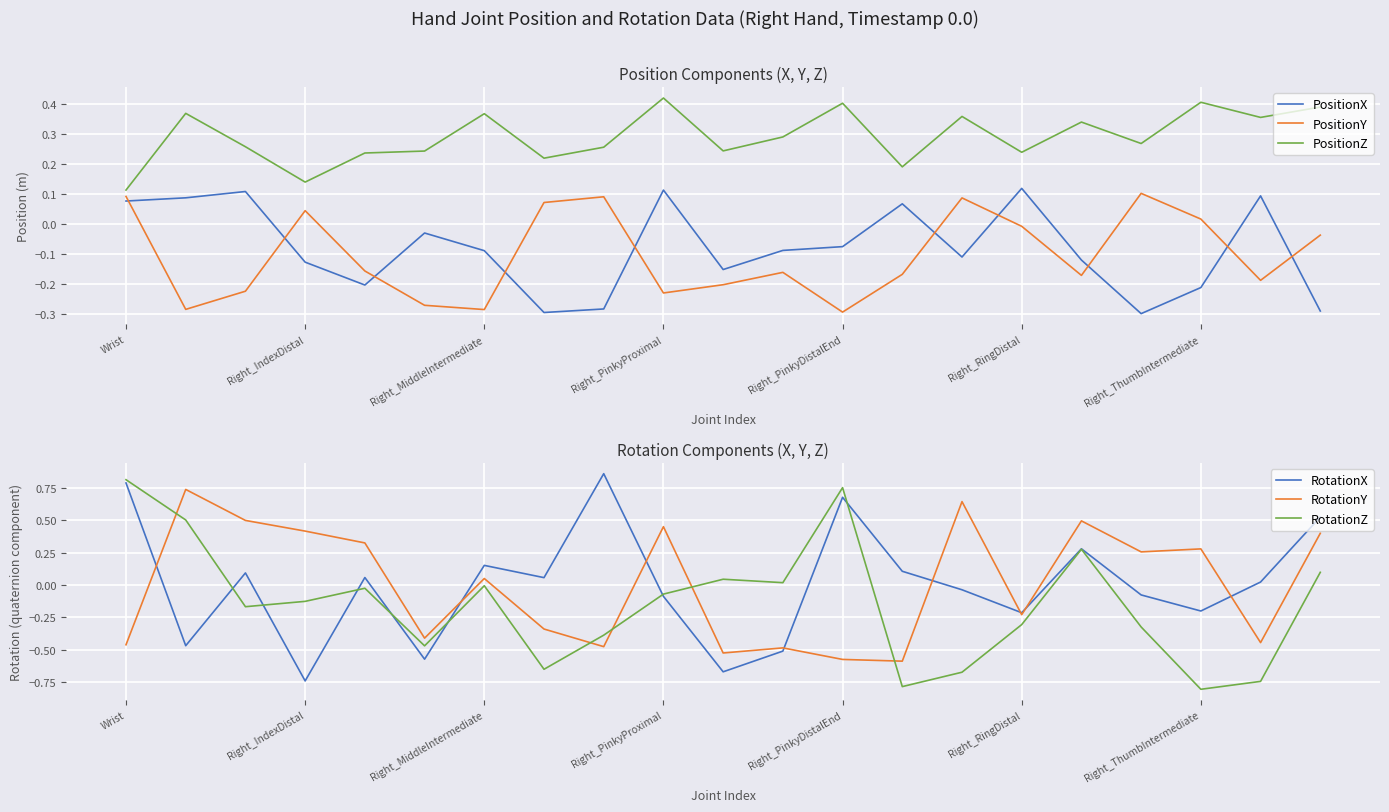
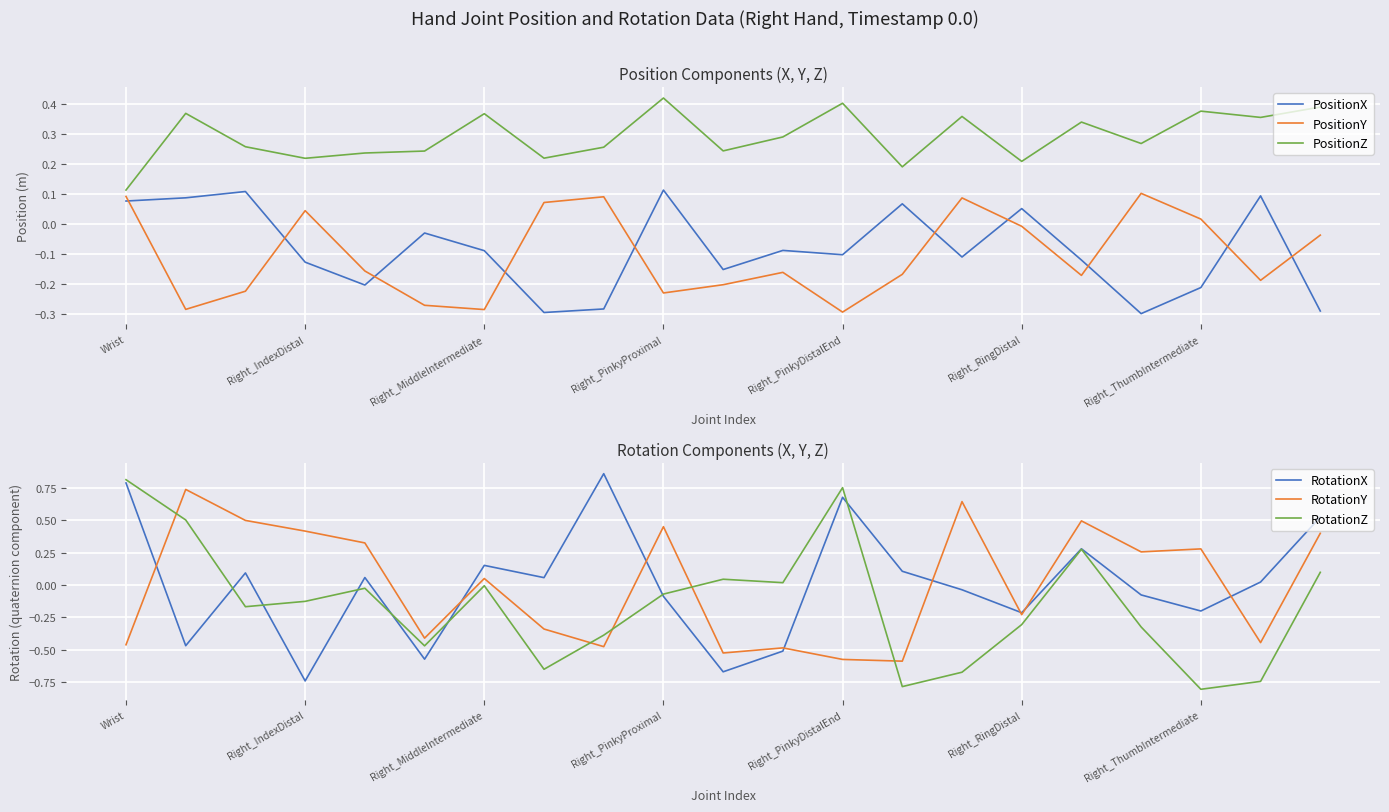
  {
    "Position Components (X, Y, Z)": {
      "PositionX": {
        "Wrist": 0.08,
        "Right_IndexDistal": -0.13,
        "Right_MiddleIntermediate": -0.09,
        "Right_PinkyProximal": 0.11,
-       "Right_PinkyDistalEnd": -0.08,
-       "Right_RingDistal": 0.12,
+       "Right_PinkyDistalEnd": -0.10,
+       "Right_RingDistal": 0.05,
        "Right_ThumbIntermediate": -0.21
      },
      "PositionY": {
        "Wrist": 0.09,
        "Right_IndexDistal": 0.04,
        "Right_MiddleIntermediate": -0.29,
        "Right_PinkyProximal": -0.23,
        "Right_PinkyDistalEnd": -0.29,
        "Right_RingDistal": -0.01,
        "Right_ThumbIntermediate": 0.02
      },
      "PositionZ": {
        "Wrist": 0.11,
-       "Right_IndexDistal": 0.14,
+       "Right_IndexDistal": 0.22,
        "Right_MiddleIntermediate": 0.37,
        "Right_PinkyProximal": 0.42,
        "Right_PinkyDistalEnd": 0.40,
-       "Right_RingDistal": 0.24,
-       "Right_ThumbIntermediate": 0.41
+       "Right_RingDistal": 0.21,
+       "Right_ThumbIntermediate": 0.38
      }
    },
    "Rotation Components (X, Y, Z)": {
      "RotationX": {
        "Wrist": 0.79,
        "Right_IndexDistal": -0.74,
        "Right_MiddleIntermediate": 0.15,
        "Right_PinkyDistalEnd": 0.68,
        "Right_ThumbIntermediate": -0.20
      },
      "RotationY": {
        "Wrist": -0.46,
        "Right_IndexDistal": 0.42,
        "Right_MiddleIntermediate": 0.05,
        "Right_PinkyProximal": 0.45,
        "Right_PinkyDistalEnd": -0.57,
        "Right_ThumbIntermediate": 0.28
      },
      "RotationZ": {
        "Wrist": 0.81,
        "Right_IndexDistal": -0.13,
        "Right_MiddleIntermediate": -0.01,
        "Right_PinkyDistalEnd": 0.75,
        "Right_RingDistal": -0.31,
        "Right_ThumbIntermediate": -0.80
      }
    }
  }
